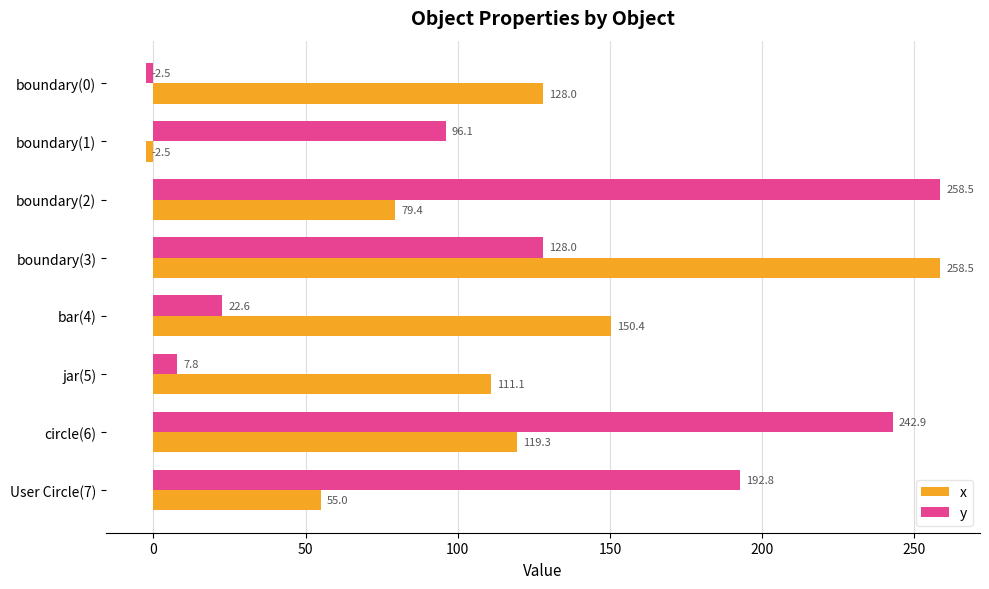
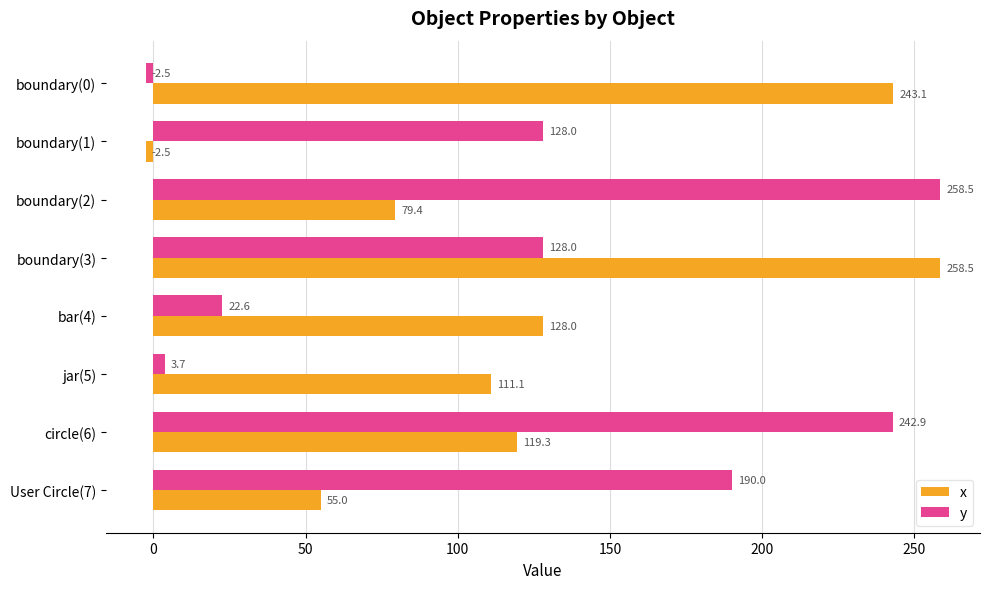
  {
    "x": {
-     "boundary(0)": 128.0,
+     "boundary(0)": 243.1,
      "boundary(1)": -2.5,
      "boundary(2)": 79.4,
      "boundary(3)": 258.5,
-     "bar(4)": 150.4,
+     "bar(4)": 128.0,
      "jar(5)": 111.1,
      "circle(6)": 119.3,
      "User Circle(7)": 55.0
    },
    "y": {
      "boundary(0)": -2.5,
-     "boundary(1)": 96.1,
+     "boundary(1)": 128.0,
      "boundary(2)": 258.5,
      "boundary(3)": 128.0,
      "bar(4)": 22.6,
-     "jar(5)": 7.8,
+     "jar(5)": 3.7,
      "circle(6)": 242.9,
-     "User Circle(7)": 192.8
+     "User Circle(7)": 190.0
    }
  }
